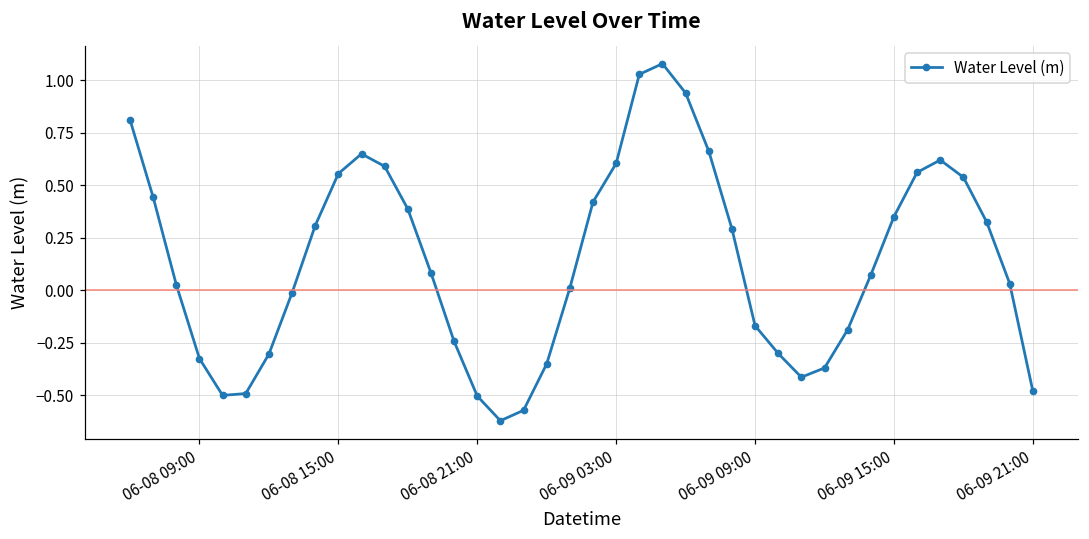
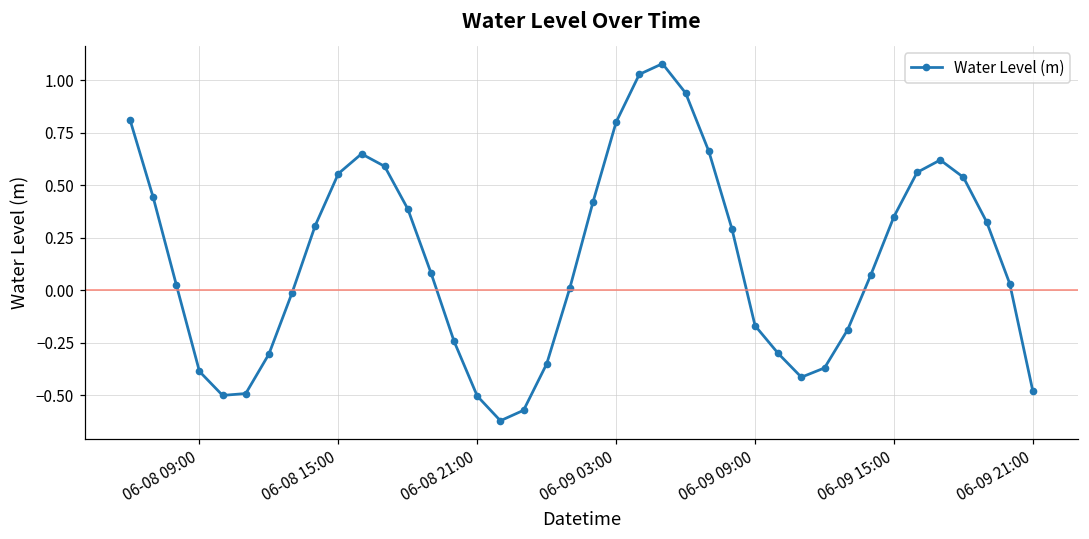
  {
-   "06-08 09:00": -0.32,
+   "06-08 09:00": -0.39,
    "06-08 15:00": 0.55,
    "06-08 21:00": -0.50,
-   "06-09 03:00": 0.60,
+   "06-09 03:00": 0.80,
    "06-09 09:00": -0.17,
    "06-09 15:00": 0.35,
    "06-09 21:00": -0.48
  }
